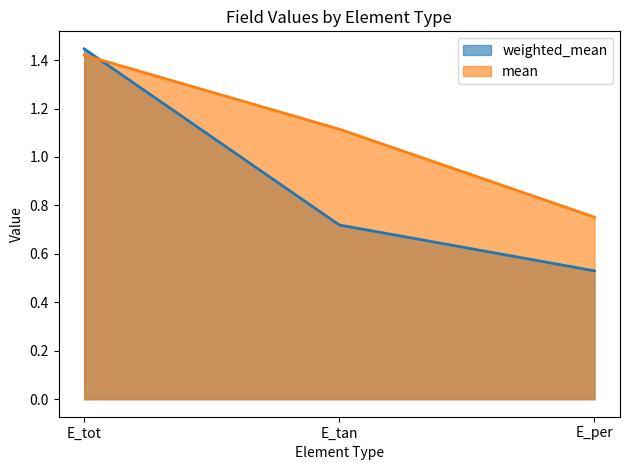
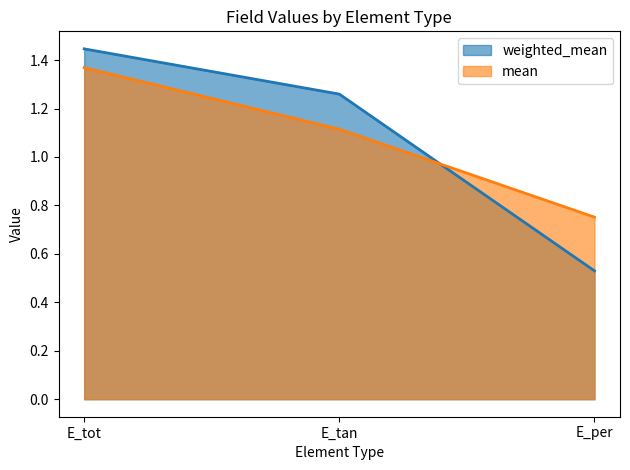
  {
    "weighted_mean": {
      "E_tot": 1.45,
-     "E_tan": 0.72,
+     "E_tan": 1.26,
      "E_per": 0.53
    },
    "mean": {
-     "E_tot": 1.42,
+     "E_tot": 1.37,
      "E_tan": 1.11,
      "E_per": 0.75
    }
  }
